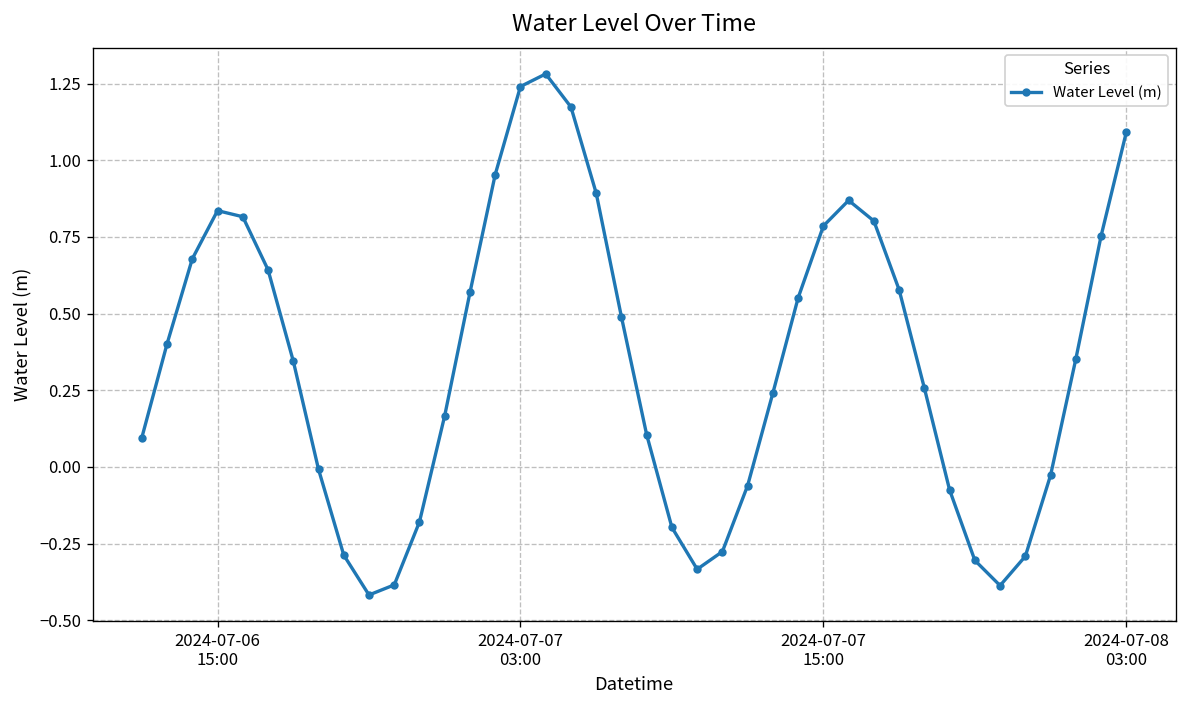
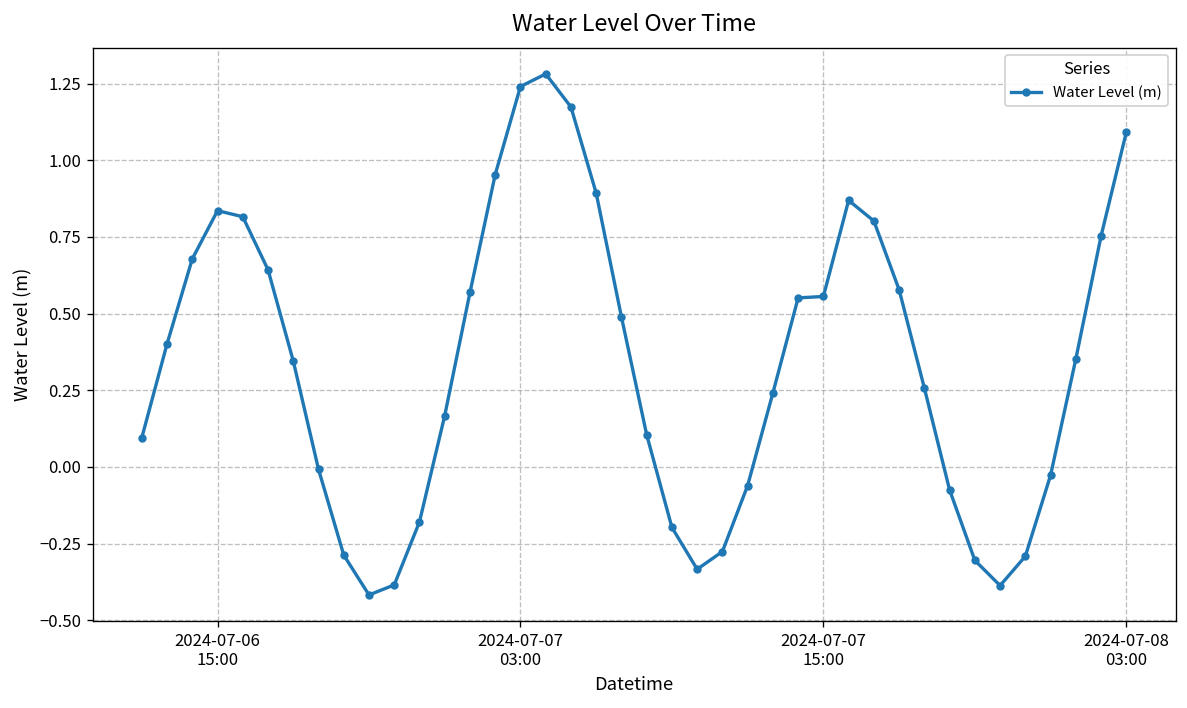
  {
    "2024-07-06 15:00": 0.84,
    "2024-07-07 03:00": 1.24,
-   "2024-07-07 15:00": 0.79,
+   "2024-07-07 15:00": 0.56,
    "2024-07-08 03:00": 1.09
  }
